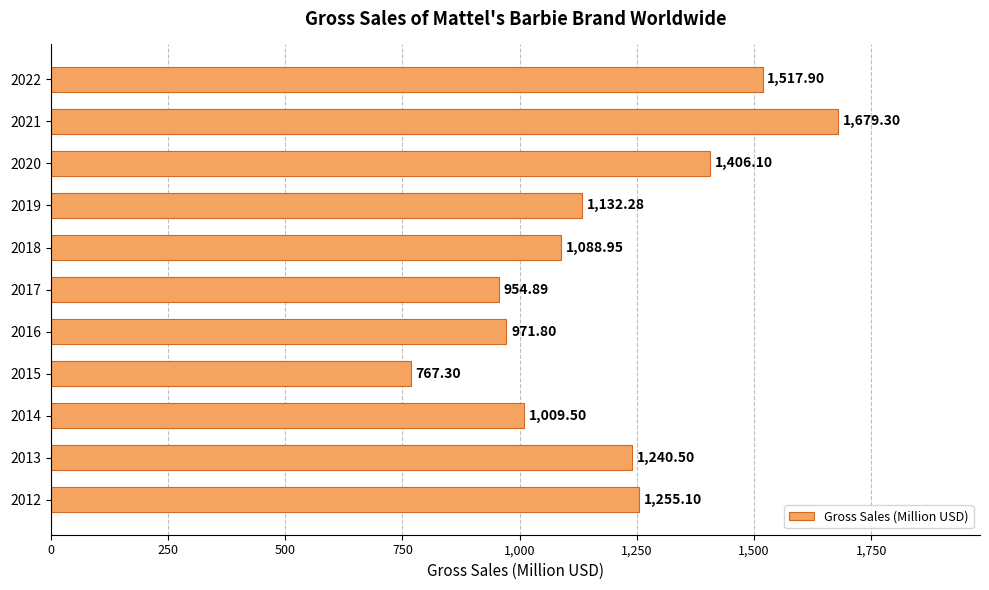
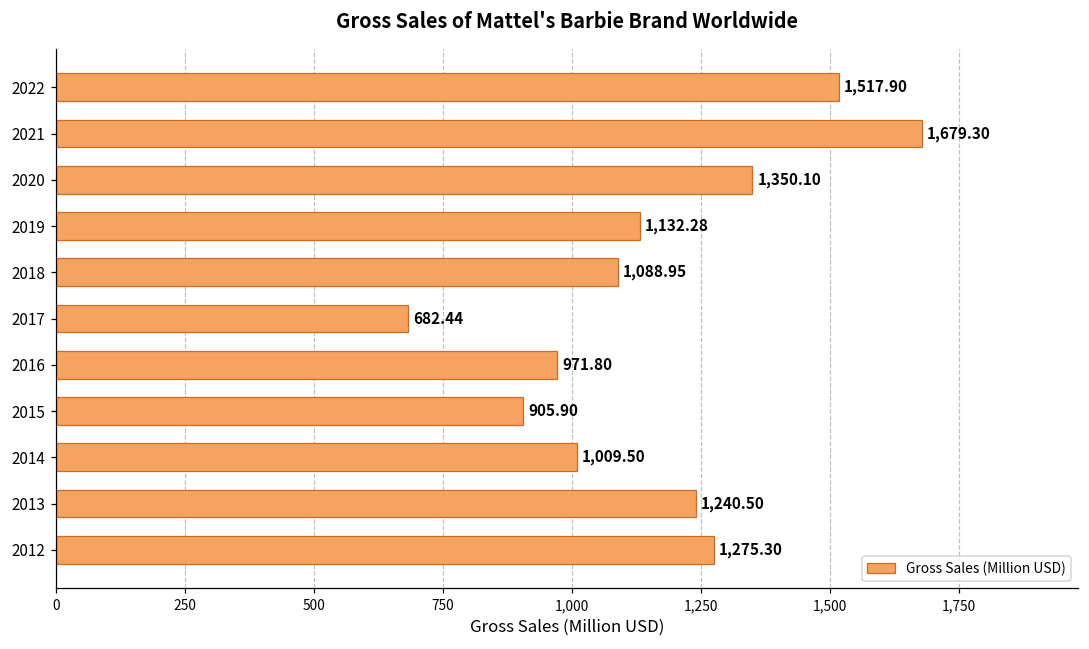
  {
    "2022": "1,517.90",
    "2021": "1,679.30",
-   "2020": "1,406.10",
+   "2020": "1,350.10",
    "2019": "1,132.28",
    "2018": "1,088.95",
-   "2017": "954.89",
+   "2017": "682.44",
    "2016": "971.80",
-   "2015": "767.30",
+   "2015": "905.90",
    "2014": "1,009.50",
    "2013": "1,240.50",
-   "2012": "1,255.10"
+   "2012": "1,275.30"
  }
